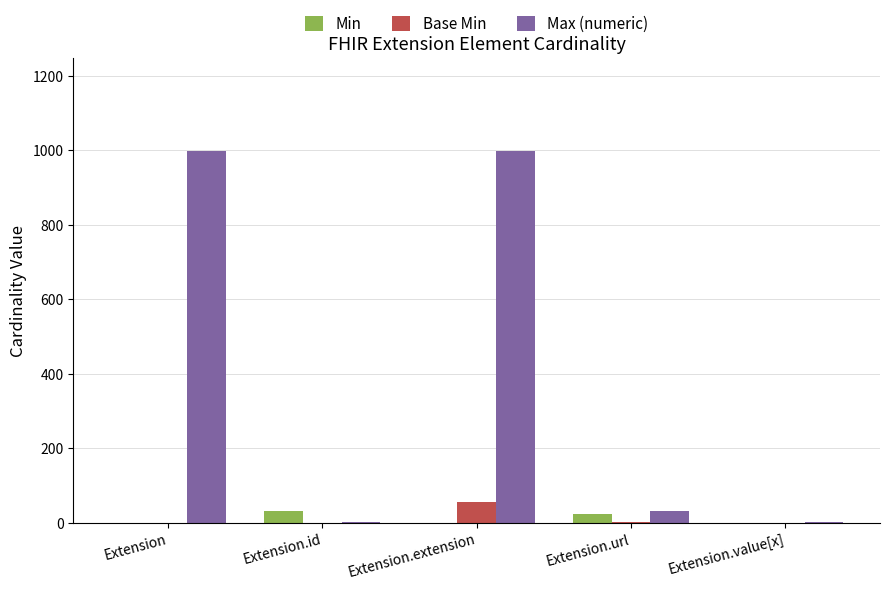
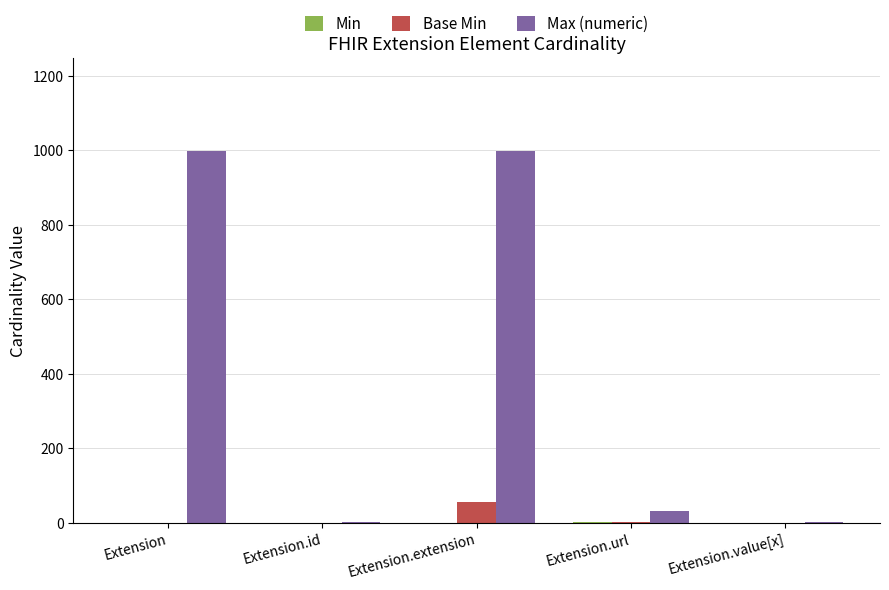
  {
    "Min": {
      "Extension": 0,
-     "Extension.id": 30,
+     "Extension.id": 0,
      "Extension.extension": 0,
-     "Extension.url": 20,
+     "Extension.url": 0,
      "Extension.value[x]": 0
    },
    "Base Min": {
      "Extension": 0,
      "Extension.id": 0,
      "Extension.extension": 60,
      "Extension.value[x]": 0
    },
    "Max (numeric)": {
      "Extension": 1000,
      "Extension.extension": 1000,
      "Extension.url": 30
    }
  }
